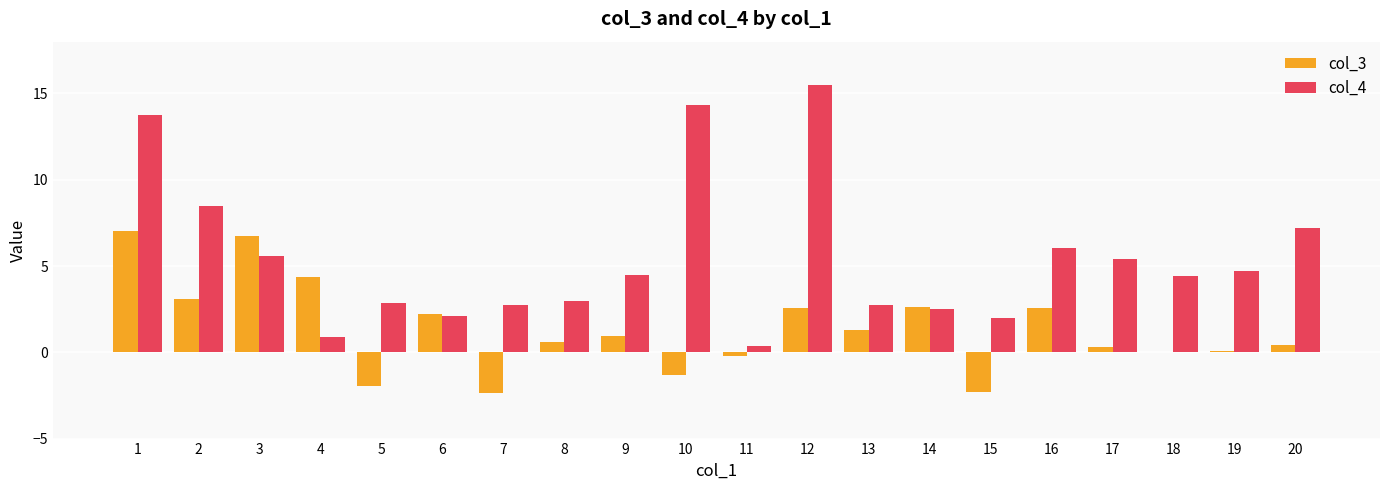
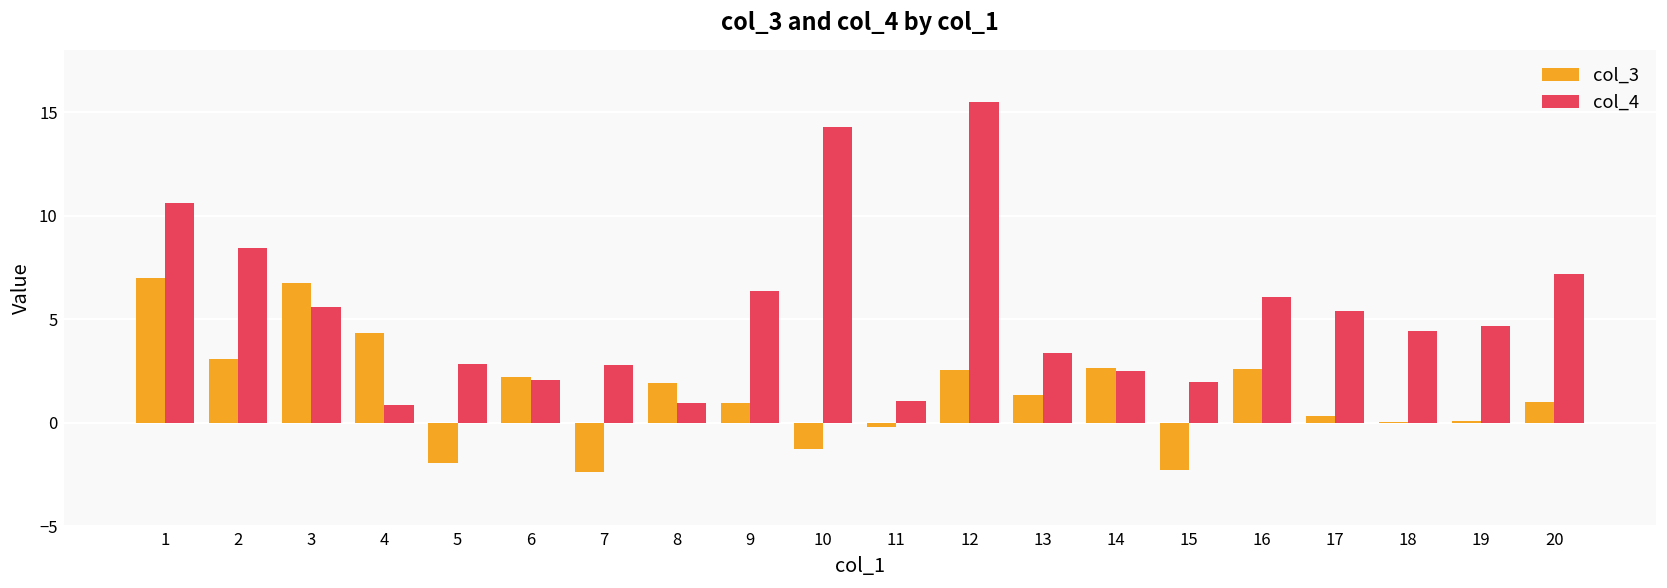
  {
    "col_3": {
      "1": 7.0,
      "2": 3.1,
      "3": 6.8,
      "4": 4.3,
      "5": -1.9,
      "6": 2.2,
      "7": -2.4,
-     "8": 0.6,
+     "8": 1.9,
      "9": 0.9,
      "10": -1.3,
      "11": -0.2,
      "12": 2.6,
      "13": 1.3,
      "14": 2.6,
      "15": -2.3,
      "16": 2.6,
      "17": 0.3,
-     "20": 0.4
+     "20": 1.0
    },
    "col_4": {
-     "1": 13.7,
+     "1": 10.6,
      "2": 8.5,
      "3": 5.6,
      "4": 0.9,
      "5": 2.8,
      "6": 2.1,
      "7": 2.8,
-     "8": 3.0,
-     "9": 4.5,
+     "8": 0.9,
+     "9": 6.4,
      "10": 14.3,
-     "11": 0.3,
+     "11": 1.0,
      "12": 15.5,
-     "13": 2.7,
+     "13": 3.4,
      "14": 2.5,
      "15": 2.0,
      "16": 6.1,
      "17": 5.4,
      "18": 4.4,
      "19": 4.7,
      "20": 7.2
    }
  }
